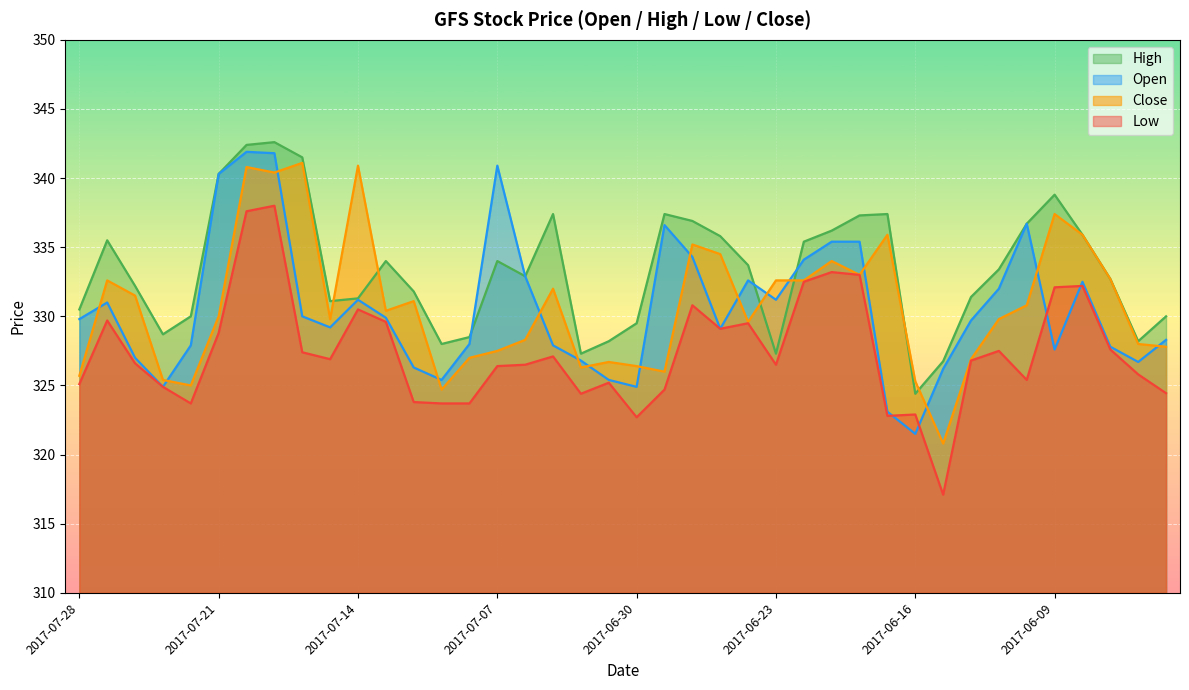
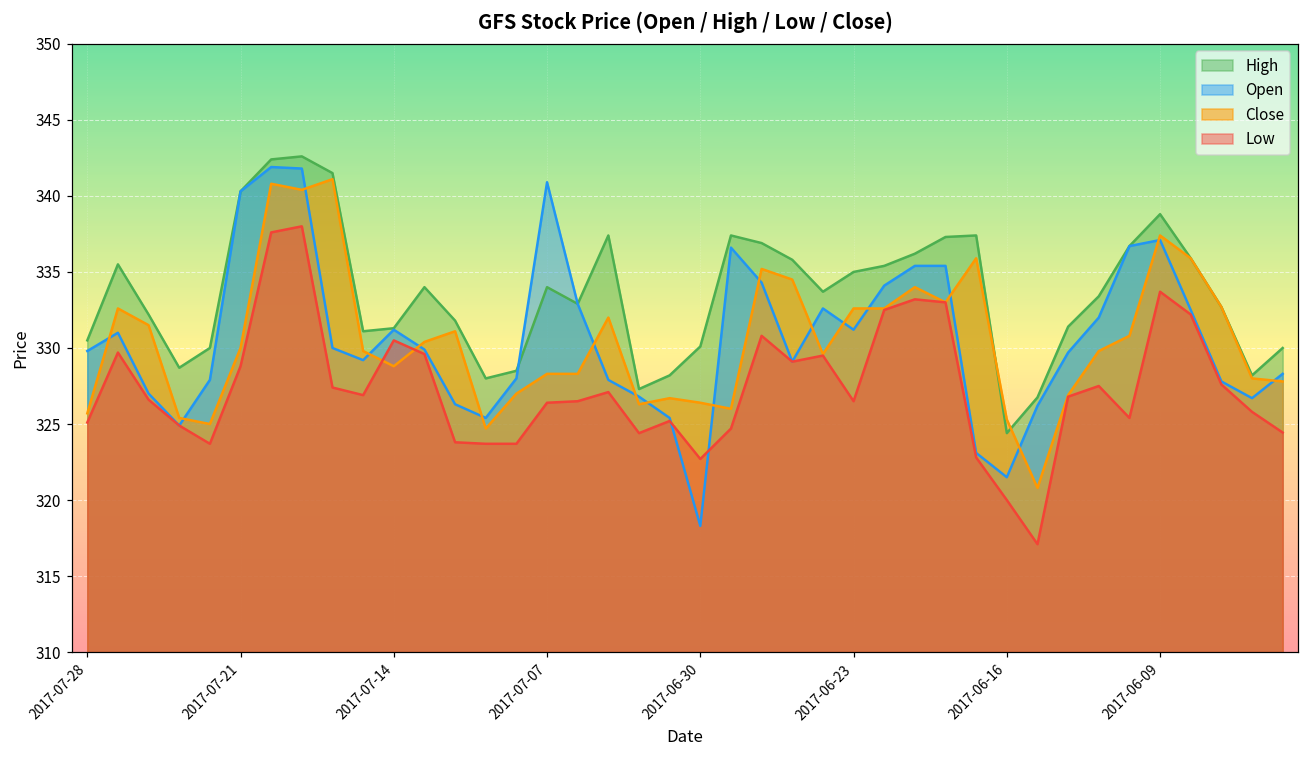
  {
    "High": {
      "2017-07-28": 330.5,
      "2017-07-07": 334.0,
-     "2017-06-30": 329.5,
-     "2017-06-23": 327.3,
+     "2017-06-30": 330.1,
+     "2017-06-23": 335.0,
      "2017-06-16": 324.4,
      "2017-06-09": 338.8
    },
    "Open": {
      "2017-07-28": 329.8,
      "2017-07-07": 340.9,
-     "2017-06-30": 324.9,
+     "2017-06-30": 318.3,
      "2017-06-23": 331.2,
      "2017-06-16": 321.5,
-     "2017-06-09": 327.6
+     "2017-06-09": 337.1
    },
    "Close": {
      "2017-07-28": 325.7,
      "2017-07-21": 330.0,
-     "2017-07-14": 340.9,
-     "2017-07-07": 327.5,
+     "2017-07-14": 328.8,
+     "2017-07-07": 328.3,
      "2017-06-30": 326.4,
      "2017-06-23": 332.6,
      "2017-06-16": 325.3,
      "2017-06-09": 337.4
    },
    "Low": {
      "2017-07-28": 325.1,
      "2017-07-21": 328.8,
      "2017-07-14": 330.5,
      "2017-07-07": 326.4,
      "2017-06-30": 322.7,
      "2017-06-23": 326.5,
-     "2017-06-16": 322.9,
-     "2017-06-09": 332.1
+     "2017-06-16": 320.0,
+     "2017-06-09": 333.7
    }
  }
